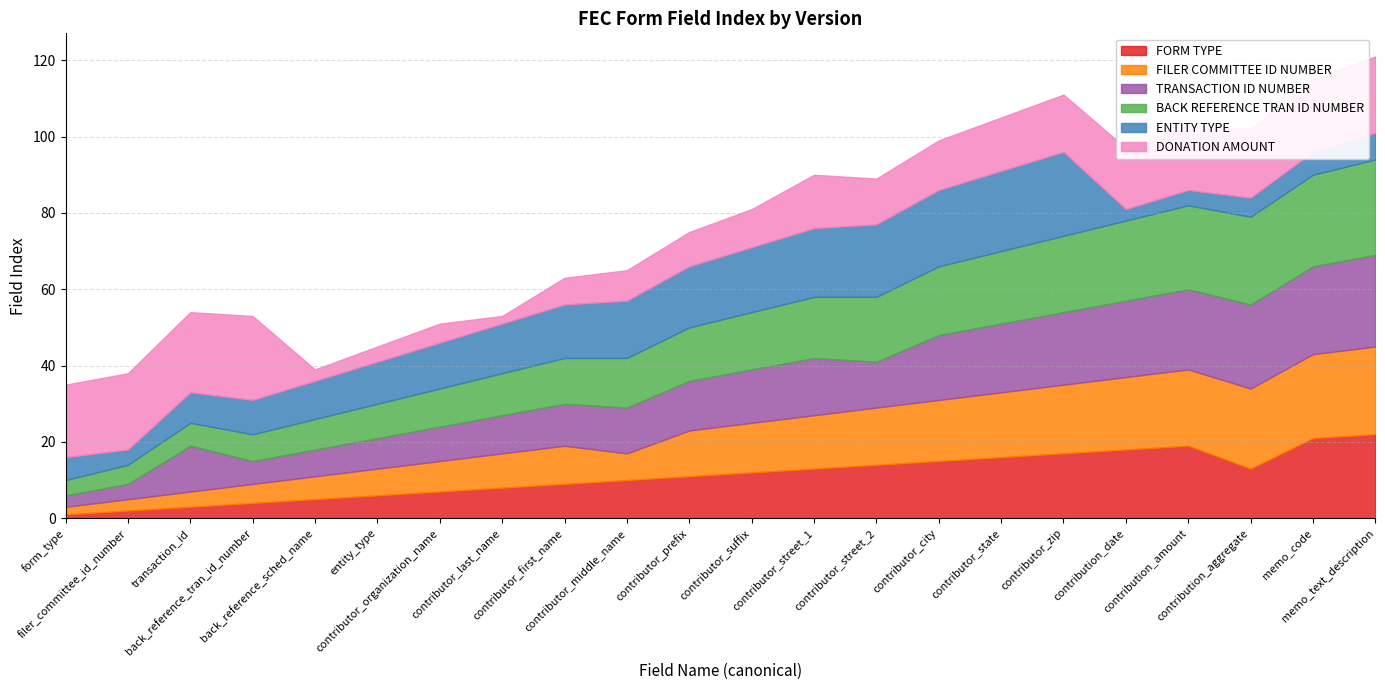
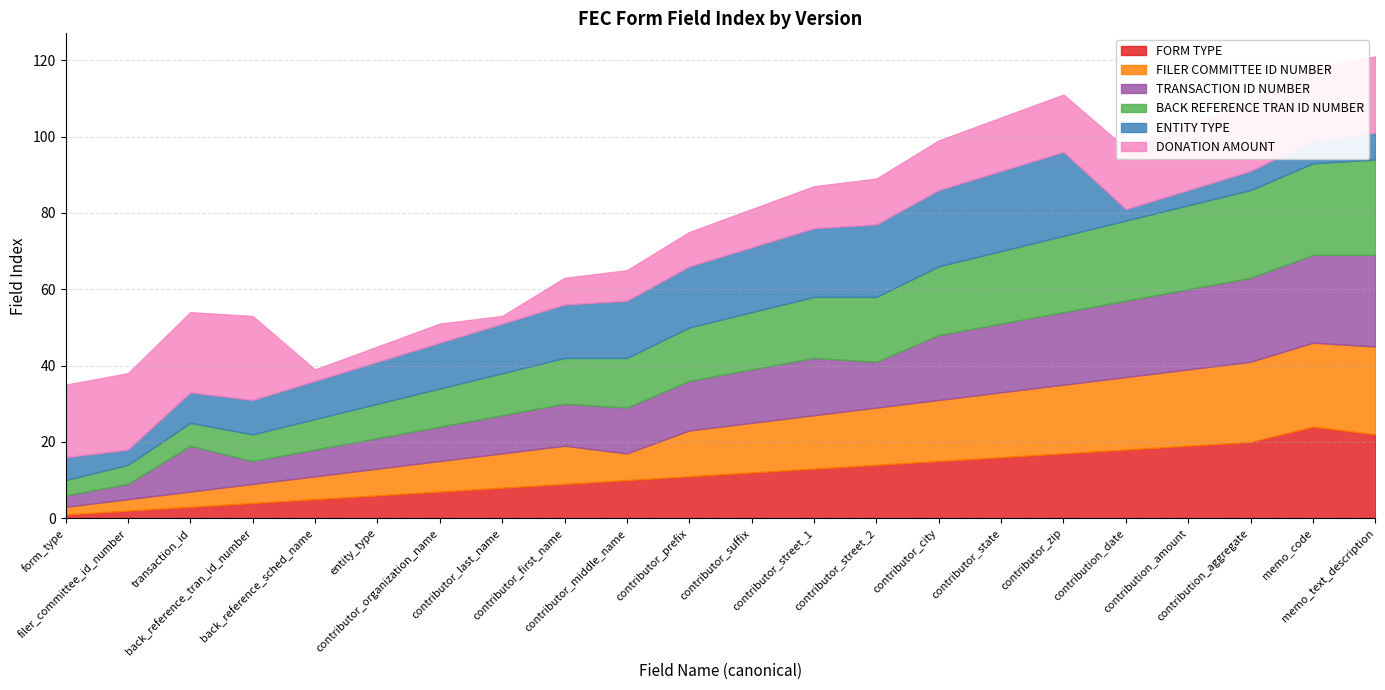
  {
    "FORM TYPE": {
      "form_type": 1,
      "filer_committee_id_number": 2,
      "transaction_id": 3,
      "back_reference_tran_id_number": 4,
      "back_reference_sched_name": 5,
      "entity_type": 6,
      "contributor_organization_name": 7,
      "contributor_last_name": 8,
      "contributor_first_name": 9,
      "contributor_middle_name": 10,
      "contributor_prefix": 11,
      "contributor_suffix": 12,
      "contributor_street_1": 13,
      "contributor_street_2": 14,
      "contributor_city": 15,
      "contributor_state": 16,
      "contributor_zip": 17,
      "contribution_date": 18,
      "contribution_amount": 19,
-     "contribution_aggregate": 13,
-     "memo_code": 21,
+     "contribution_aggregate": 20,
+     "memo_code": 24,
      "memo_text_description": 22
    },
    "FILER COMMITTEE ID NUMBER": {
      "form_type": 2,
      "filer_committee_id_number": 3,
      "transaction_id": 4,
      "back_reference_tran_id_number": 5,
      "back_reference_sched_name": 6,
      "entity_type": 7,
      "contributor_organization_name": 8,
      "contributor_last_name": 9,
      "contributor_first_name": 10,
      "contributor_middle_name": 7,
      "contributor_prefix": 12,
      "contributor_suffix": 13,
      "contributor_street_1": 14,
      "contributor_street_2": 15,
      "contributor_city": 16,
      "contributor_state": 17,
      "contributor_zip": 18,
      "contribution_date": 19,
      "contribution_amount": 20,
      "contribution_aggregate": 21,
      "memo_code": 22,
      "memo_text_description": 23
    },
    "TRANSACTION ID NUMBER": {
      "form_type": 3,
      "filer_committee_id_number": 4,
      "transaction_id": 12,
      "back_reference_tran_id_number": 6,
      "back_reference_sched_name": 7,
      "entity_type": 8,
      "contributor_organization_name": 9,
      "contributor_last_name": 10,
      "contributor_first_name": 11,
      "contributor_middle_name": 12,
      "contributor_prefix": 13,
      "contributor_suffix": 14,
      "contributor_street_1": 15,
      "contributor_street_2": 12,
      "contributor_city": 17,
      "contributor_state": 18,
      "contributor_zip": 19,
      "contribution_date": 20,
      "contribution_amount": 21,
      "contribution_aggregate": 22,
      "memo_code": 23,
      "memo_text_description": 24
    },
    "BACK REFERENCE TRAN ID NUMBER": {
      "form_type": 4,
      "filer_committee_id_number": 5,
      "transaction_id": 6,
      "back_reference_tran_id_number": 7,
      "back_reference_sched_name": 8,
      "entity_type": 9,
      "contributor_organization_name": 10,
      "contributor_last_name": 11,
      "contributor_first_name": 12,
      "contributor_middle_name": 13,
      "contributor_prefix": 14,
      "contributor_suffix": 15,
      "contributor_street_1": 16,
      "contributor_street_2": 17,
      "contributor_city": 18,
      "contributor_state": 19,
      "contributor_zip": 20,
      "contribution_date": 21,
      "contribution_amount": 22,
      "contribution_aggregate": 23,
      "memo_code": 24,
      "memo_text_description": 25
    },
    "ENTITY TYPE": {
      "form_type": 6,
      "filer_committee_id_number": 4,
      "transaction_id": 8,
      "back_reference_tran_id_number": 9,
      "back_reference_sched_name": 10,
      "entity_type": 11,
      "contributor_organization_name": 12,
      "contributor_last_name": 13,
      "contributor_first_name": 14,
      "contributor_middle_name": 15,
      "contributor_prefix": 16,
      "contributor_suffix": 17,
      "contributor_street_1": 18,
      "contributor_street_2": 19,
      "contributor_city": 20,
      "contributor_state": 21,
      "contributor_zip": 22,
      "contribution_date": 3,
      "contribution_amount": 4,
      "contribution_aggregate": 5,
      "memo_text_description": 7
    },
    "DONATION AMOUNT": {
      "form_type": 19,
      "filer_committee_id_number": 20,
      "transaction_id": 21,
      "back_reference_tran_id_number": 22,
      "back_reference_sched_name": 3,
      "entity_type": 4,
      "contributor_organization_name": 5,
      "contributor_last_name": 2,
      "contributor_first_name": 7,
      "contributor_middle_name": 8,
      "contributor_prefix": 9,
      "contributor_suffix": 10,
-     "contributor_street_1": 14,
+     "contributor_street_1": 11,
      "contributor_street_2": 12,
      "contributor_city": 13,
      "contributor_state": 14,
      "contributor_zip": 15,
      "memo_text_description": 20
    }
  }
